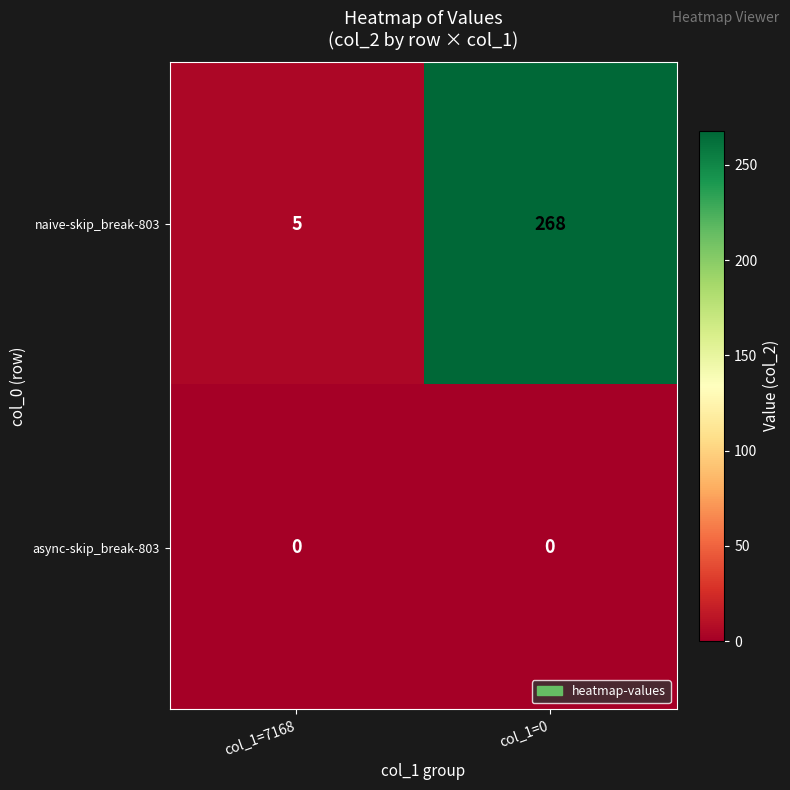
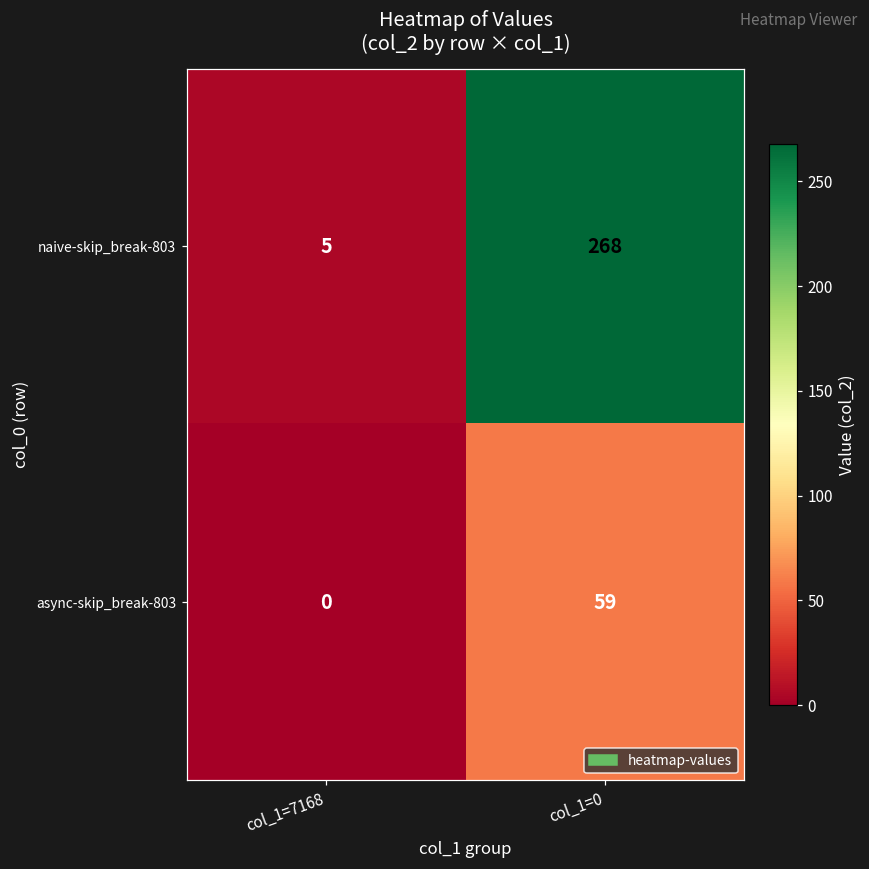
  {
    "naive-skip_break-803": {
      "col_1=7168": 5,
      "col_1=0": 268
    },
    "async-skip_break-803": {
      "col_1=7168": 0,
-     "col_1=0": 0
+     "col_1=0": 59
    }
  }
